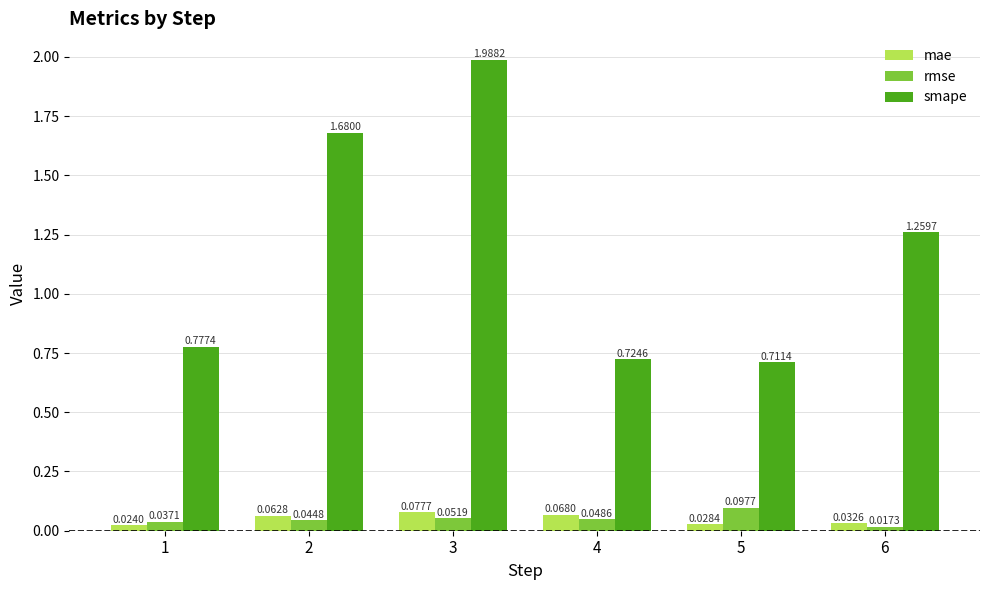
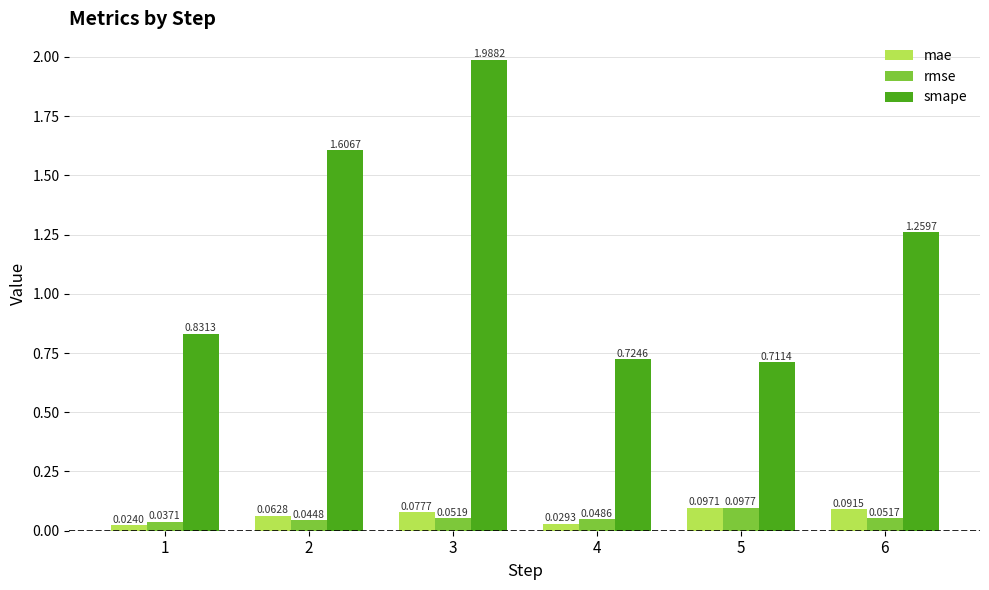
  {
    "mae": {
      "1": 0.0240,
      "2": 0.0628,
      "3": 0.0777,
-     "4": 0.0680,
-     "5": 0.0284,
-     "6": 0.0326
+     "4": 0.0293,
+     "5": 0.0971,
+     "6": 0.0915
    },
    "rmse": {
      "1": 0.0371,
      "2": 0.0448,
      "3": 0.0519,
      "4": 0.0486,
      "5": 0.0977,
-     "6": 0.0173
+     "6": 0.0517
    },
    "smape": {
-     "1": 0.7774,
-     "2": 1.6800,
+     "1": 0.8313,
+     "2": 1.6067,
      "3": 1.9882,
      "4": 0.7246,
      "5": 0.7114,
      "6": 1.2597
    }
  }
